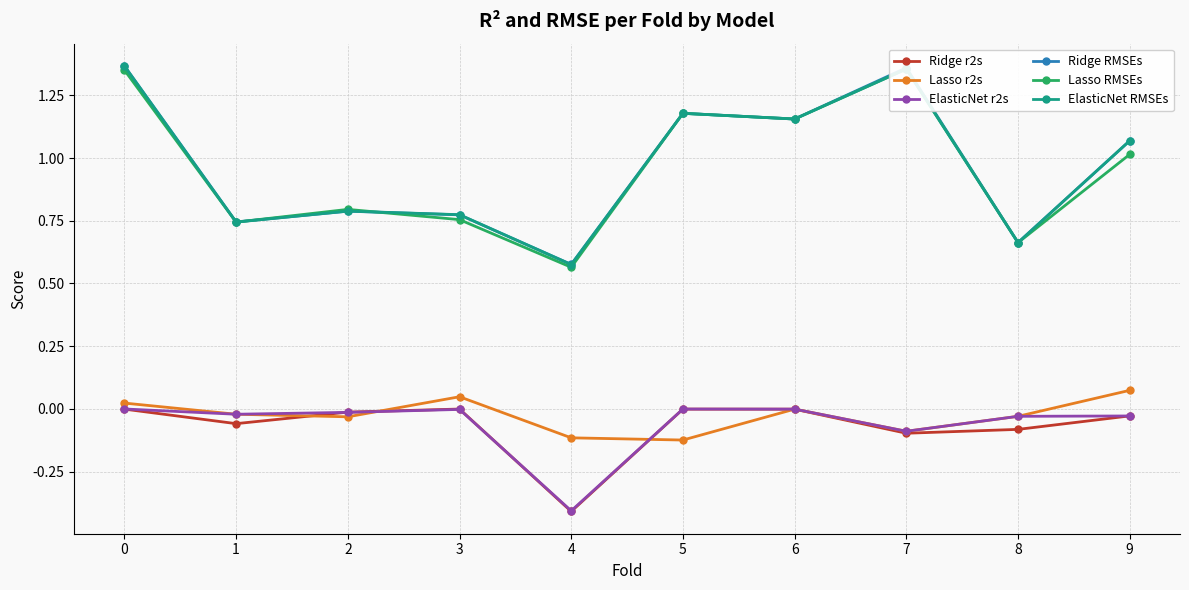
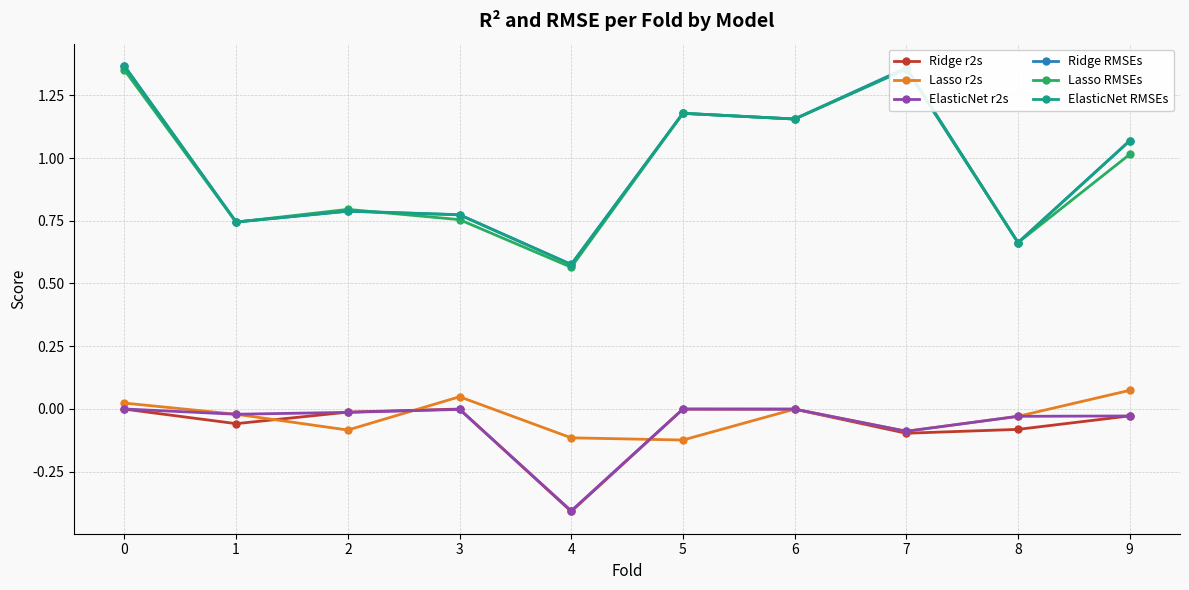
  {
    "Ridge r2s": {
      "1": -0.06,
      "8": -0.08
    },
    "Lasso r2s": {
      "0": 0.02,
-     "2": -0.03,
+     "2": -0.08,
      "3": 0.05,
      "4": -0.12,
      "5": -0.12,
      "9": 0.07
    }
  }
